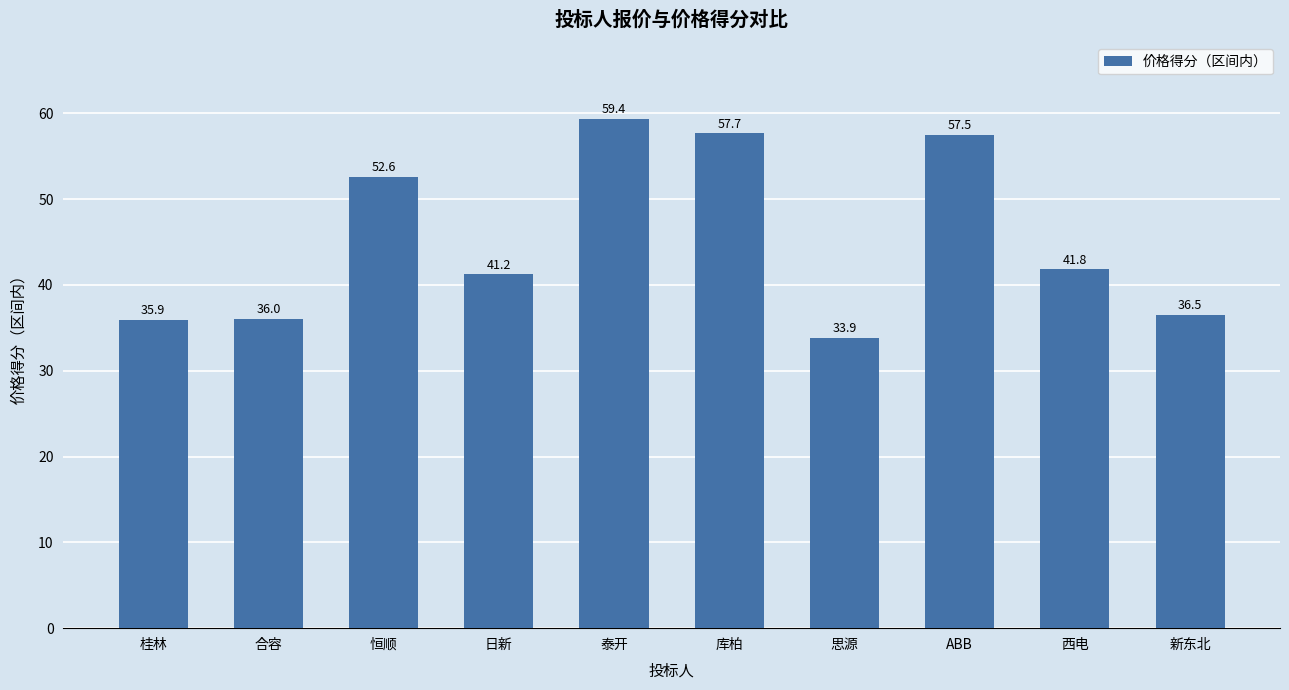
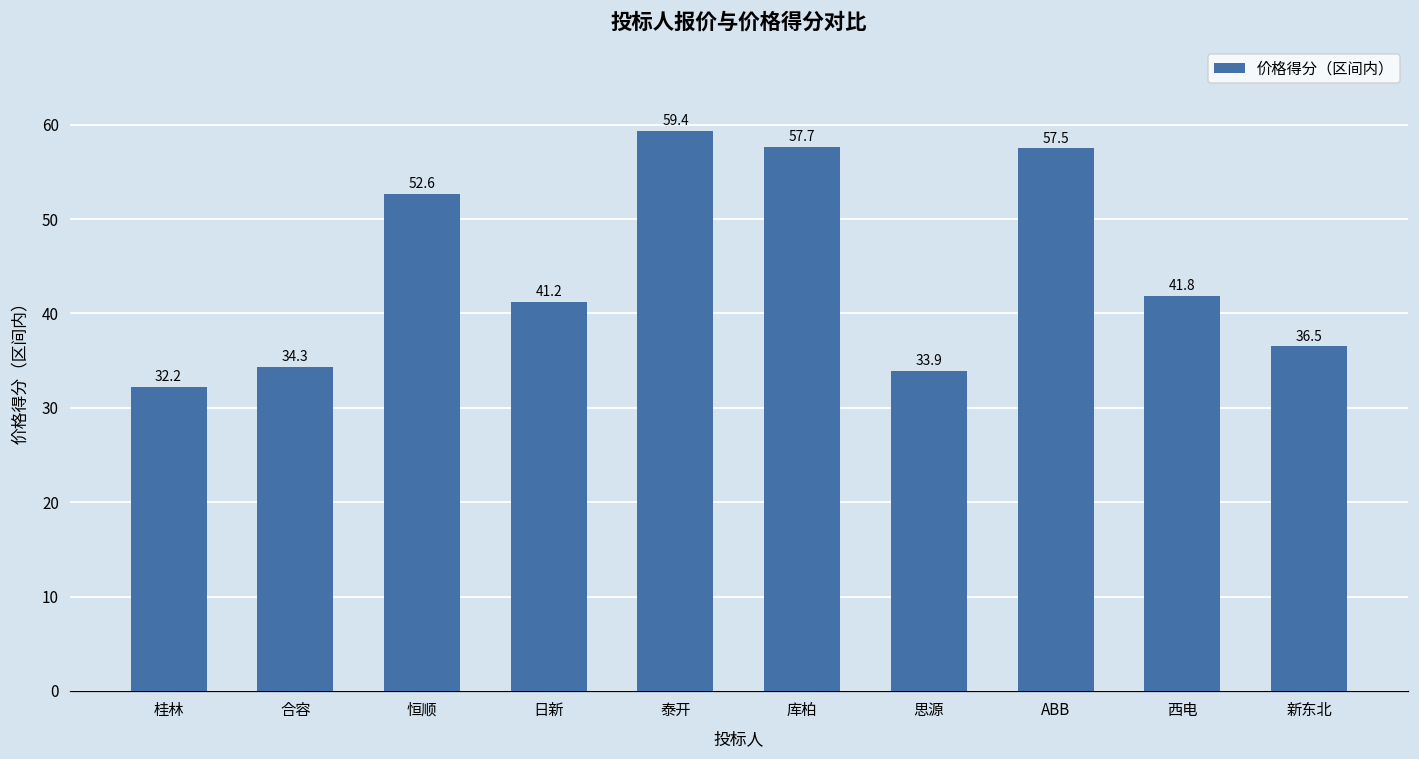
  {
-   "桂林": 35.9,
-   "合容": 36.0,
+   "桂林": 32.2,
+   "合容": 34.3,
    "恒顺": 52.6,
    "日新": 41.2,
    "泰开": 59.4,
    "库柏": 57.7,
    "思源": 33.9,
    "ABB": 57.5,
    "西电": 41.8,
    "新东北": 36.5
  }
